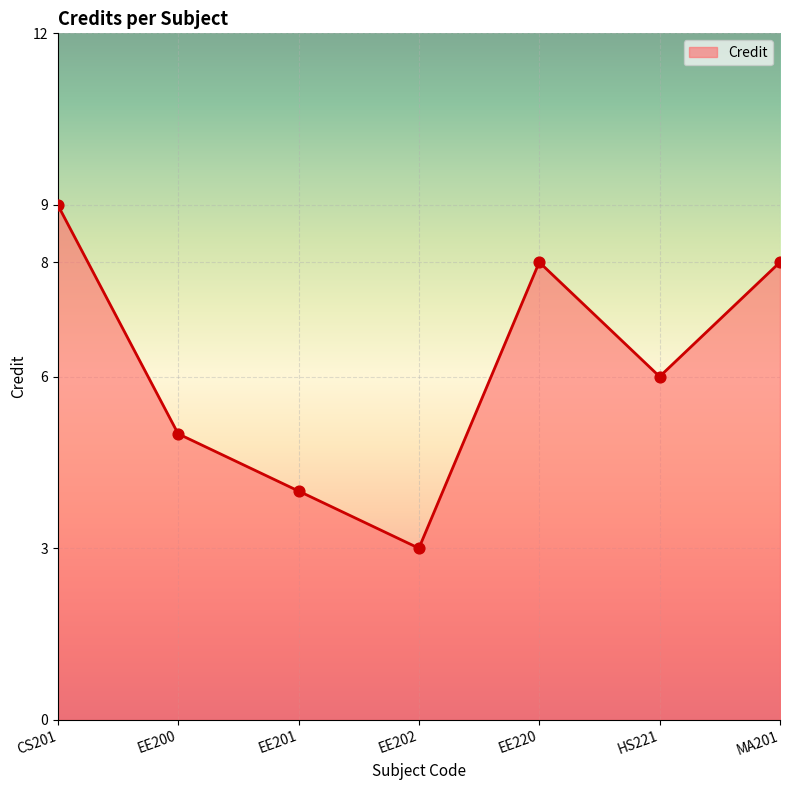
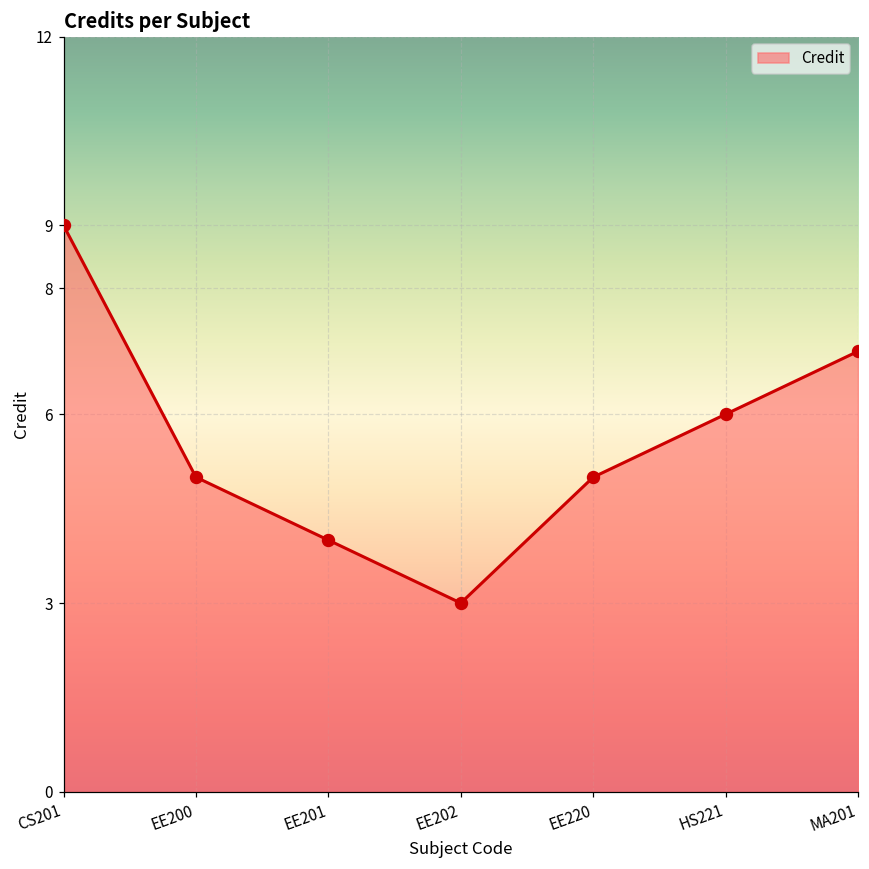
  {
    "CS201": 9,
    "EE200": 5,
    "EE201": 4,
    "EE202": 3,
-   "EE220": 8,
+   "EE220": 5,
    "HS221": 6,
-   "MA201": 8
+   "MA201": 7
  }
